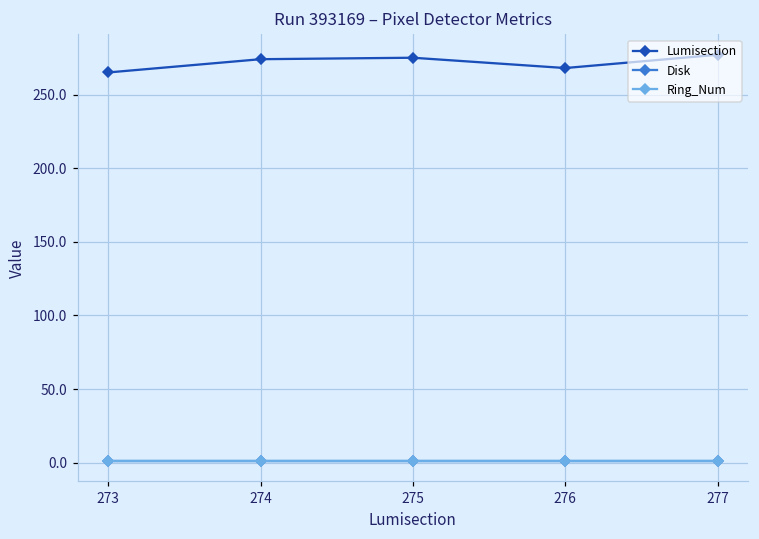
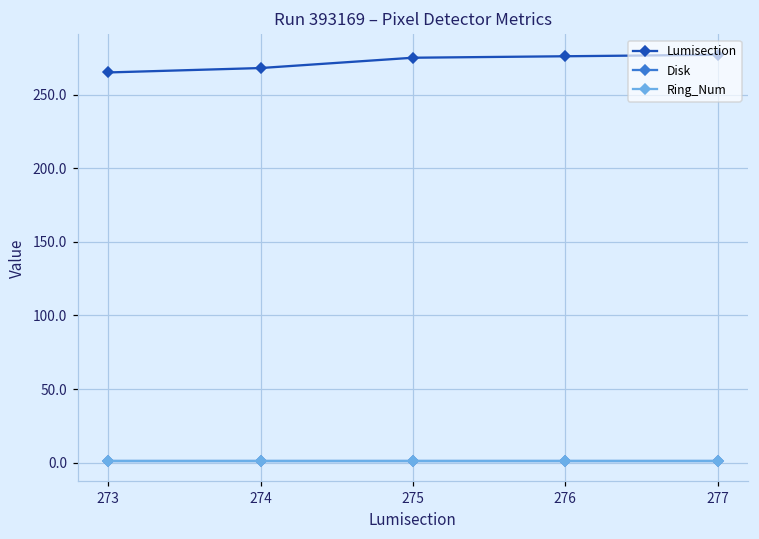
  {
    "Lumisection": {
      "273": 265,
-     "274": 274,
+     "274": 268,
      "275": 275,
-     "276": 268
+     "276": 276
    },
    "Ring_Num": {
      "273": 1,
      "274": 1,
      "275": 1,
      "276": 1,
      "277": 1
    }
  }
